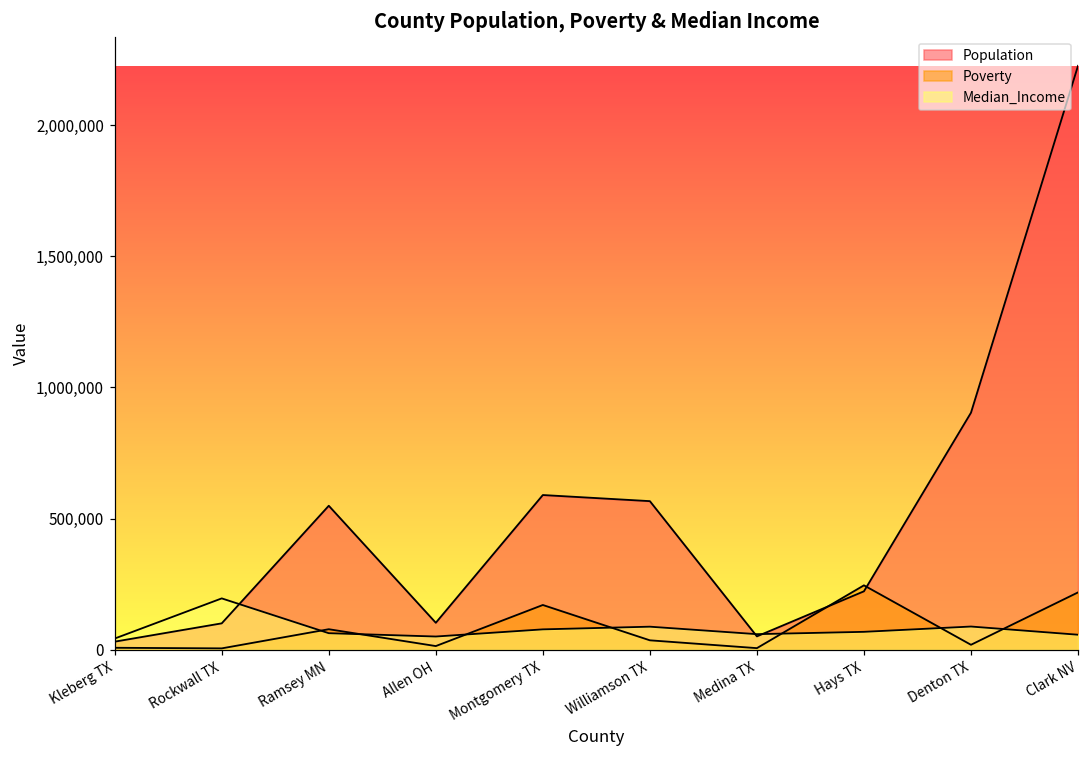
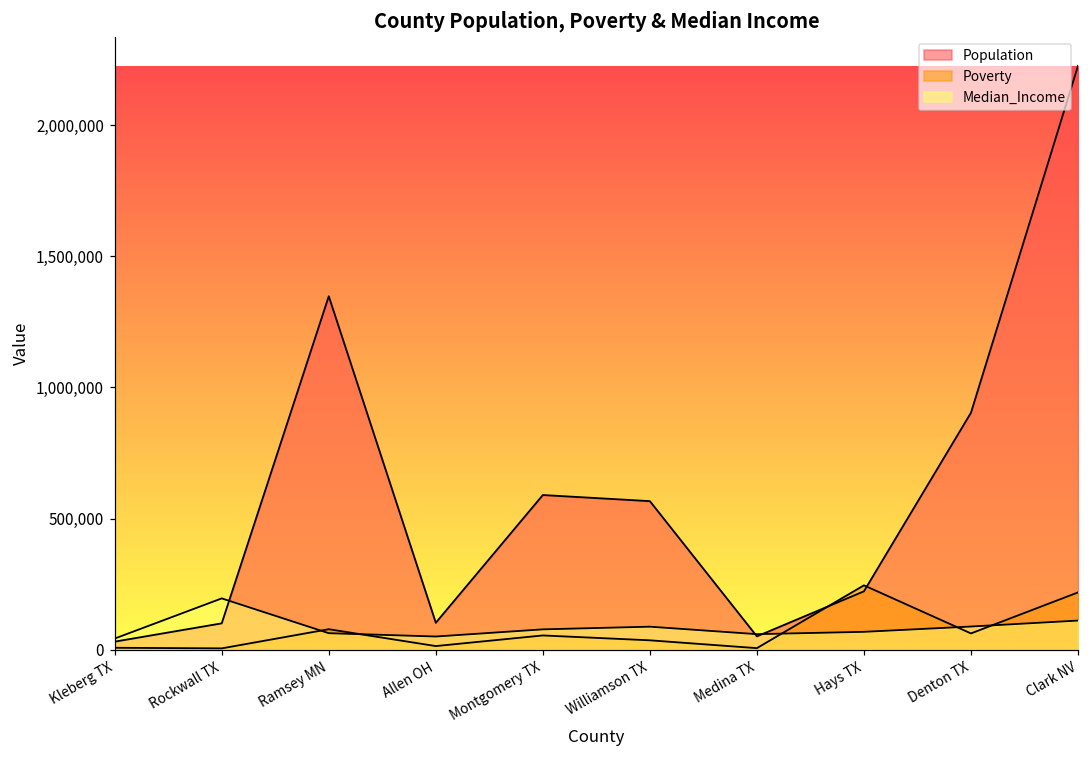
  {
    "Population": {
      "Kleberg TX": "30,000",
      "Rockwall TX": "100,000",
-     "Ramsey MN": "550,000",
+     "Ramsey MN": "1,350,000",
      "Allen OH": "100,000",
      "Montgomery TX": "590,000",
      "Williamson TX": "570,000",
      "Hays TX": "220,000",
      "Denton TX": "900,000",
      "Clark NV": "2,230,000"
    },
    "Poverty": {
      "Kleberg TX": "10,000",
      "Rockwall TX": "10,000",
      "Ramsey MN": "80,000",
      "Allen OH": "10,000",
-     "Montgomery TX": "170,000",
+     "Montgomery TX": "50,000",
      "Williamson TX": "40,000",
      "Medina TX": "10,000",
      "Hays TX": "250,000",
-     "Denton TX": "20,000",
+     "Denton TX": "60,000",
      "Clark NV": "220,000"
    },
    "Median_Income": {
      "Kleberg TX": "40,000",
      "Rockwall TX": "200,000",
      "Ramsey MN": "60,000",
      "Allen OH": "50,000",
      "Montgomery TX": "80,000",
      "Williamson TX": "90,000",
      "Hays TX": "70,000",
      "Denton TX": "90,000",
-     "Clark NV": "60,000"
+     "Clark NV": "110,000"
    }
  }
